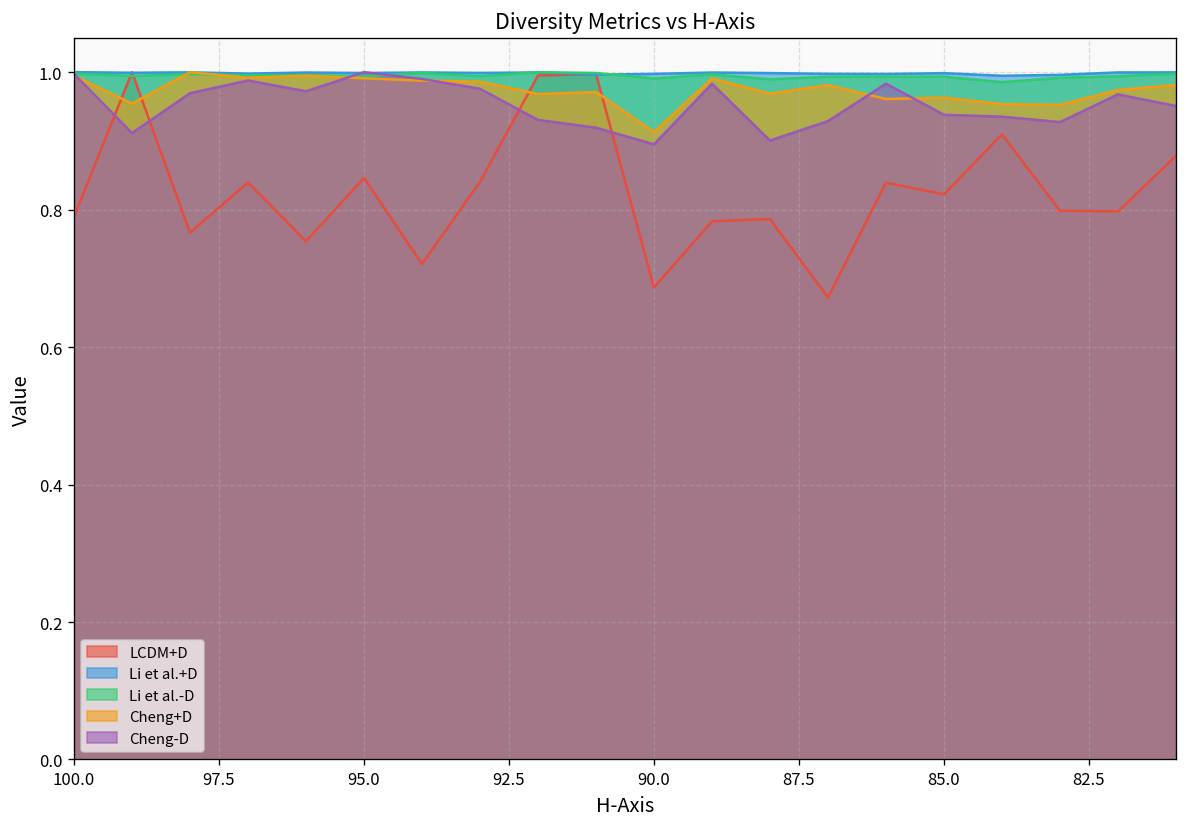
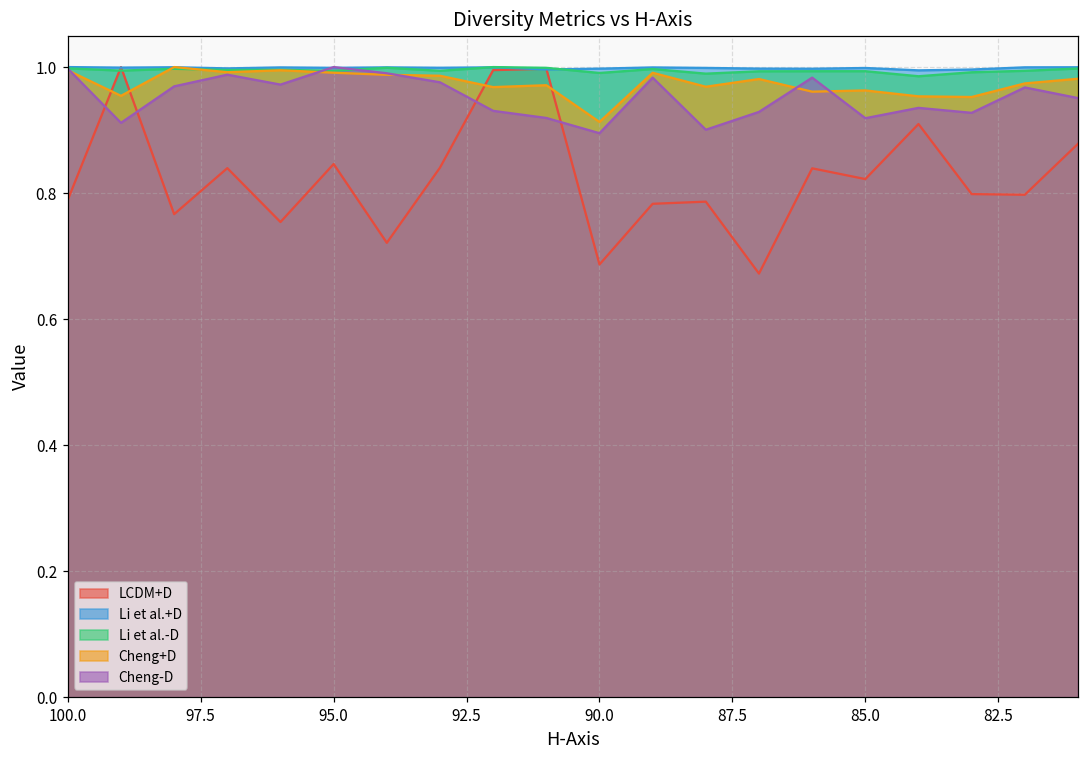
  {
    "LCDM+D": {
      "100.0": 0.79,
      "95.0": 0.85,
      "90.0": 0.69,
      "85.0": 0.82
    },
    "Li et al.+D": {
      "90.0": 1.00,
      "85.0": 1.00
    },
    "Li et al.-D": {
      "90.0": 0.99,
      "85.0": 0.99
    },
    "Cheng+D": {
      "90.0": 0.91,
      "85.0": 0.96
    },
    "Cheng-D": {
      "90.0": 0.90,
-     "85.0": 0.94
+     "85.0": 0.92
    }
  }
